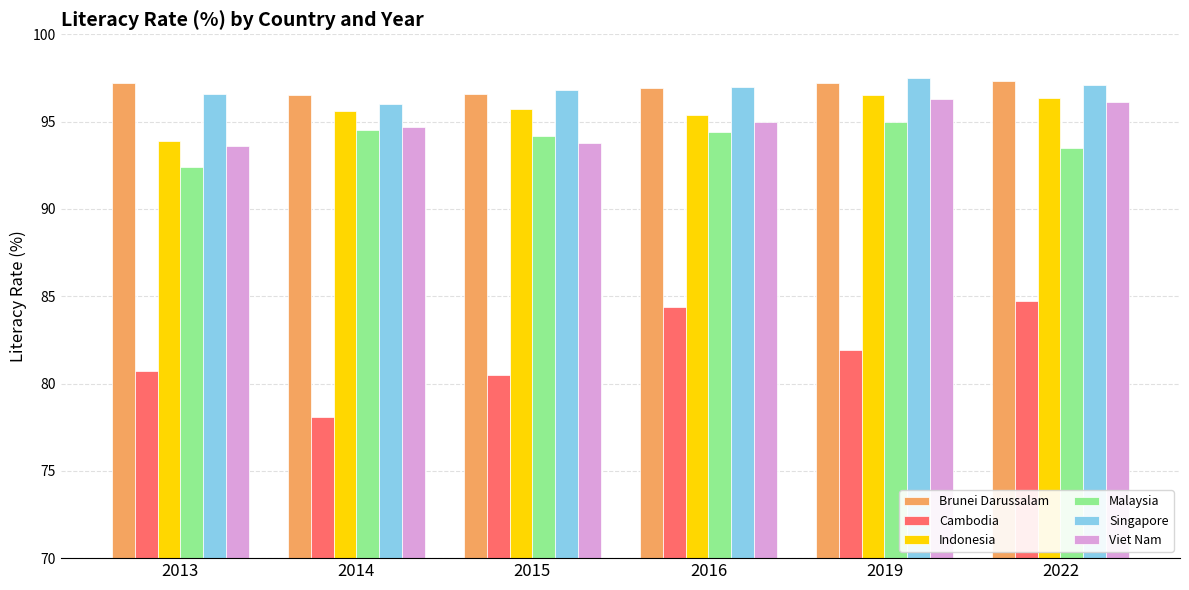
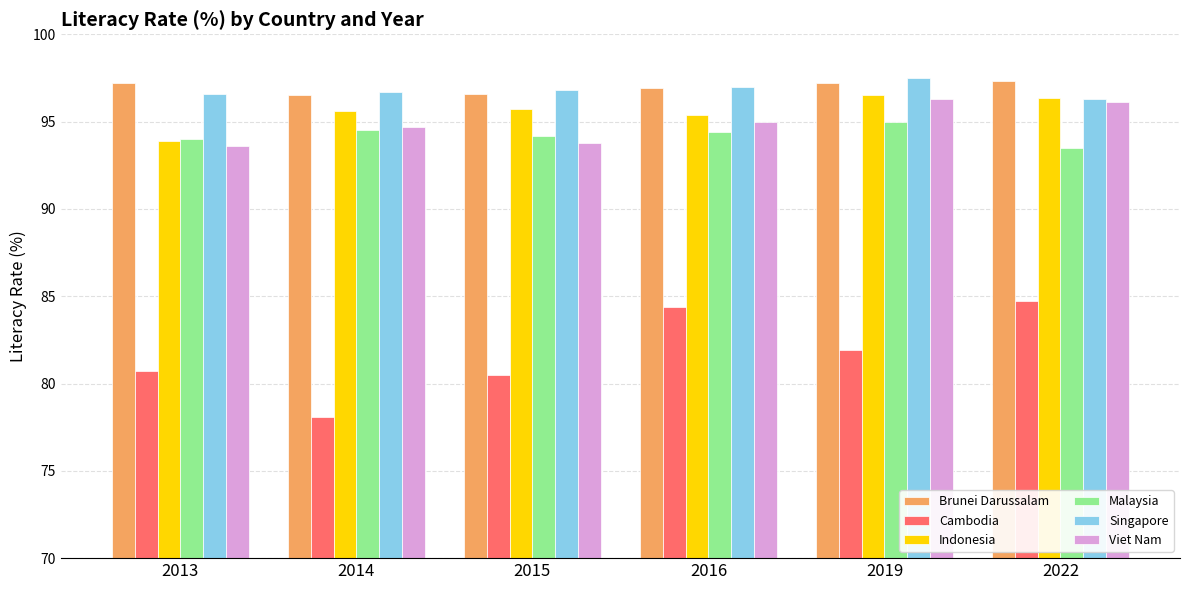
  {
    "Indonesia": {
      "2013": 93.9,
      "2014": 95.6,
      "2015": 95.7,
      "2016": 95.4,
      "2019": 96.5,
      "2022": 96.4
    },
    "Malaysia": {
-     "2013": 92.4,
+     "2013": 94.0,
      "2014": 94.5,
      "2015": 94.2,
      "2016": 94.4,
      "2019": 95.0,
      "2022": 93.5
    },
    "Singapore": {
      "2013": 96.6,
-     "2014": 96.0,
+     "2014": 96.7,
      "2015": 96.8,
      "2016": 97.0,
      "2019": 97.5,
-     "2022": 97.1
+     "2022": 96.3
    },
    "Viet Nam": {
      "2013": 93.6,
      "2014": 94.7,
      "2015": 93.8,
      "2016": 95.0,
      "2019": 96.3,
      "2022": 96.1
    }
  }
